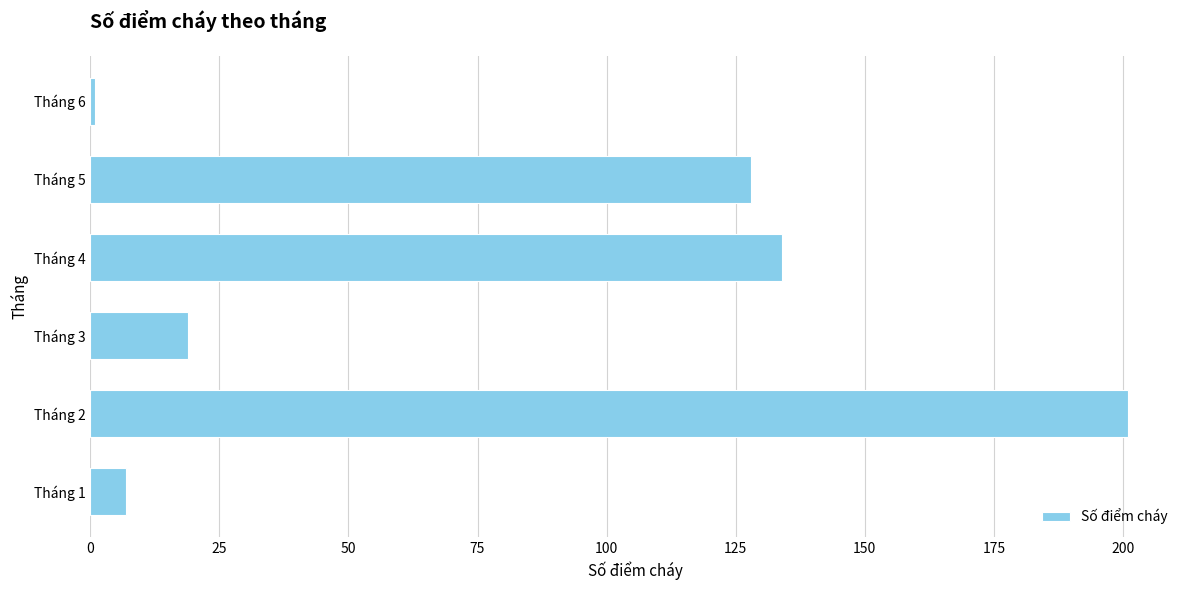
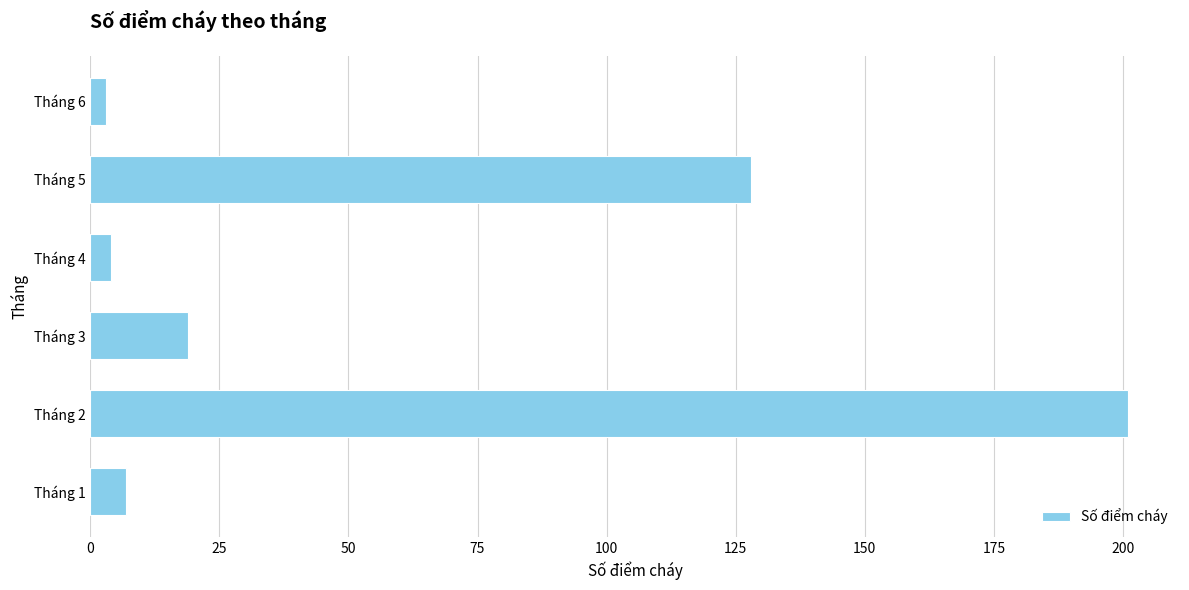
  {
-   "Tháng 6": 1,
+   "Tháng 6": 3,
    "Tháng 5": 128,
-   "Tháng 4": 134,
+   "Tháng 4": 4,
    "Tháng 3": 19,
    "Tháng 2": 201,
    "Tháng 1": 7
  }
